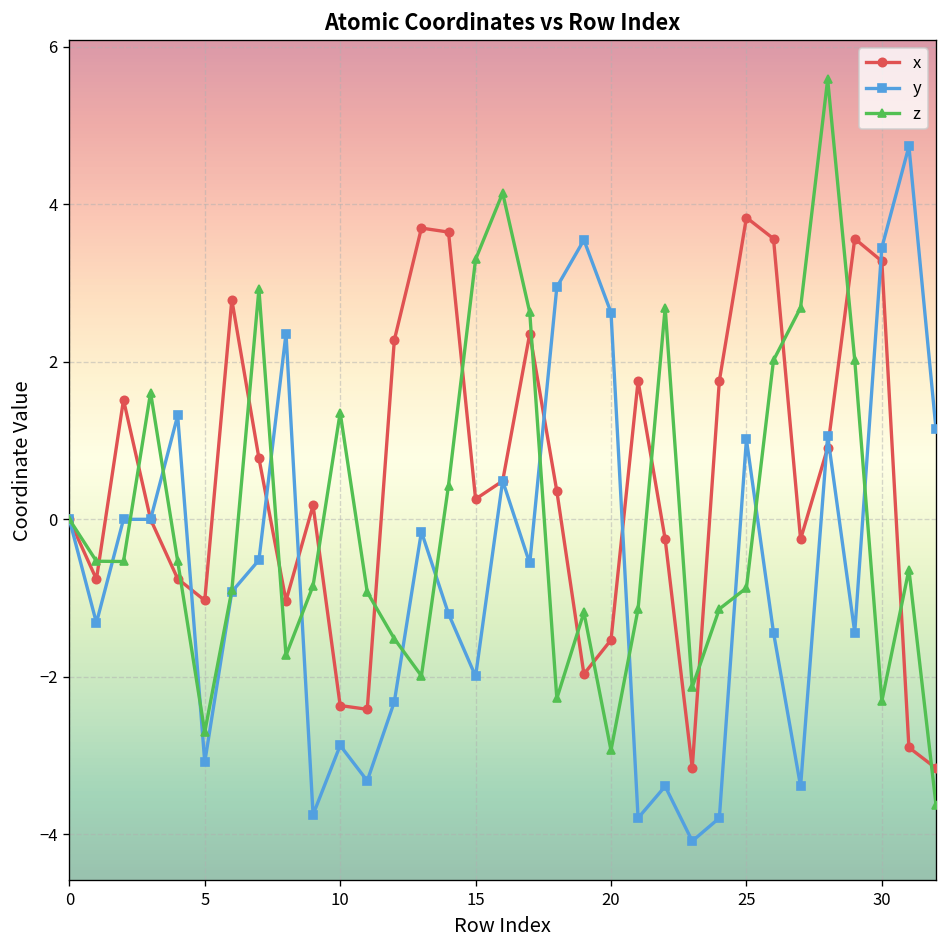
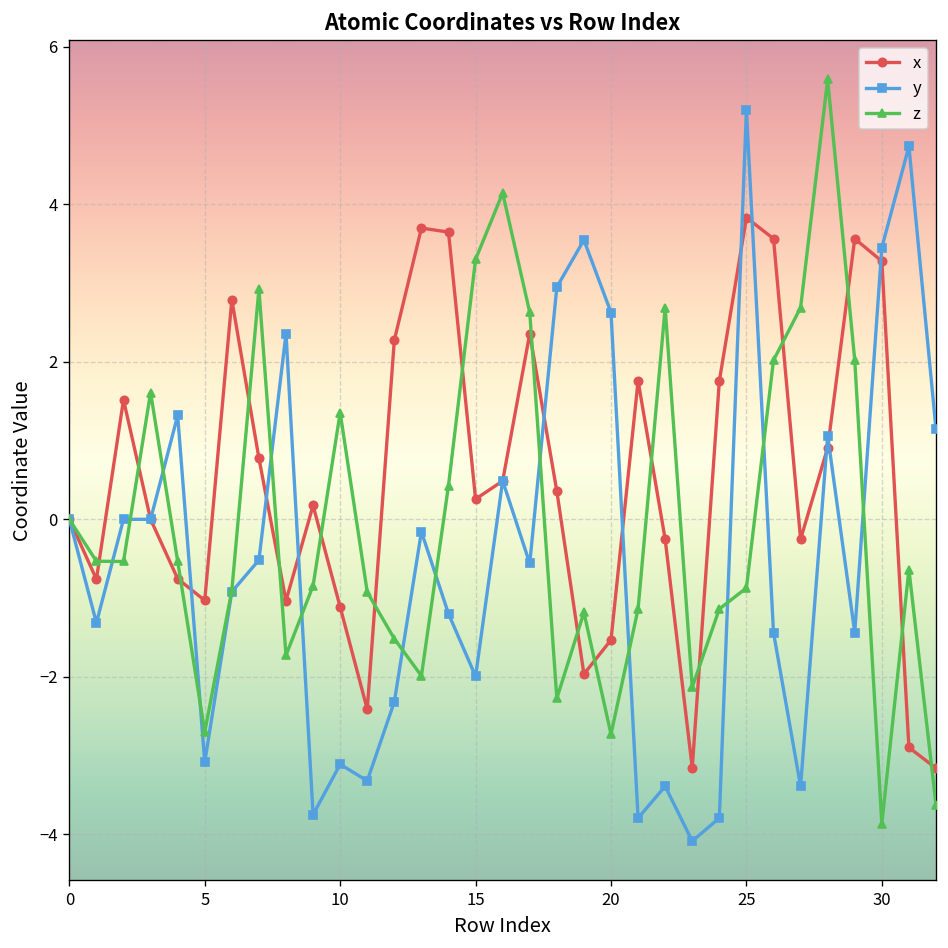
  {
    "x": {
      "5": -1.0,
-     "10": -2.4,
+     "10": -1.1,
      "15": 0.3,
      "20": -1.5,
      "25": 3.8,
      "30": 3.3
    },
    "y": {
      "5": -3.1,
-     "10": -2.9,
+     "10": -3.1,
      "15": -2.0,
      "20": 2.6,
-     "25": 1.0,
+     "25": 5.2,
      "30": 3.5
    },
    "z": {
      "5": -2.7,
      "10": 1.4,
      "15": 3.3,
-     "20": -2.9,
+     "20": -2.7,
      "25": -0.9,
-     "30": -2.3
+     "30": -3.9
    }
  }
